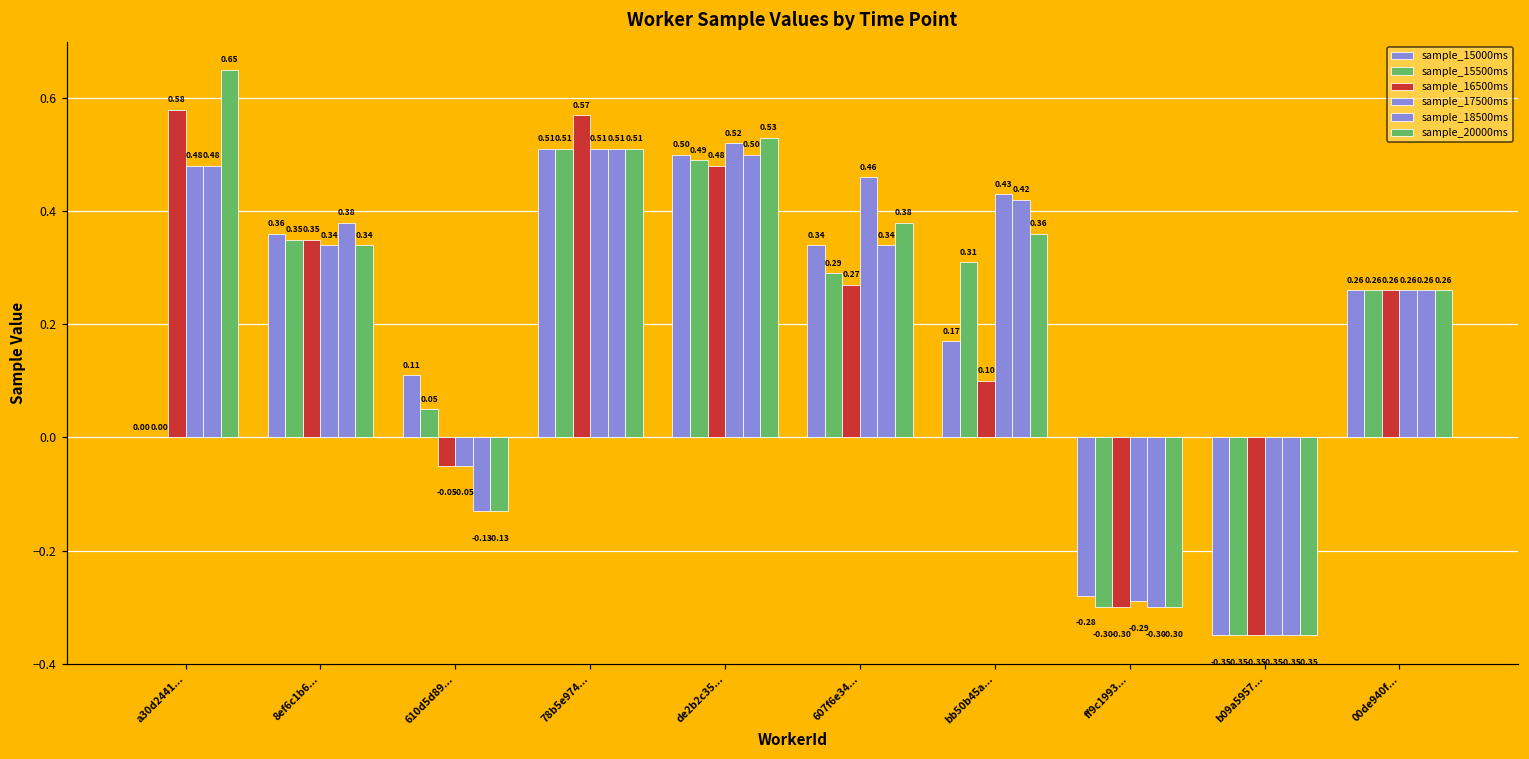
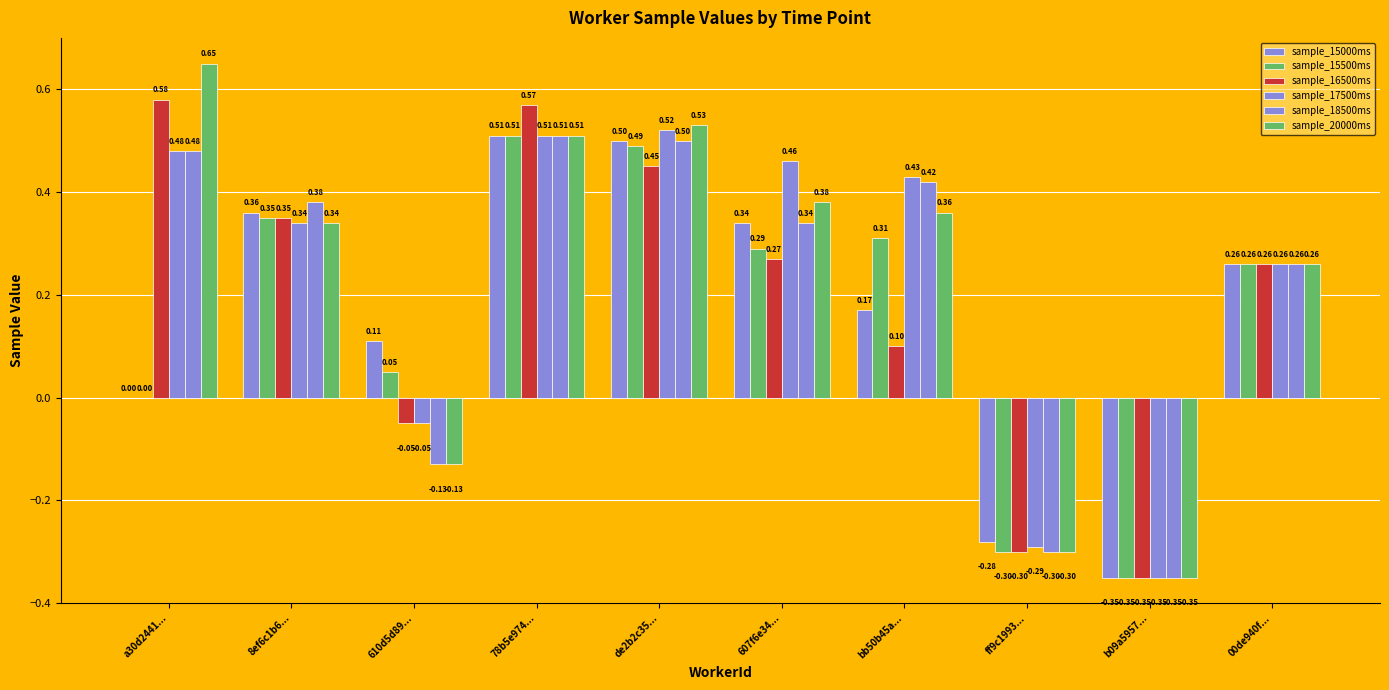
  {
    "sample_16500ms": {
      "a30d2441...": 0.58,
      "8ef6c1b6...": 0.35,
      "78b5e974...": 0.57,
-     "de2b2c35...": 0.48,
+     "de2b2c35...": 0.45,
      "607f6e34...": 0.27,
      "bb50b45a...": 0.10,
      "00de940f...": 0.26
    }
  }
